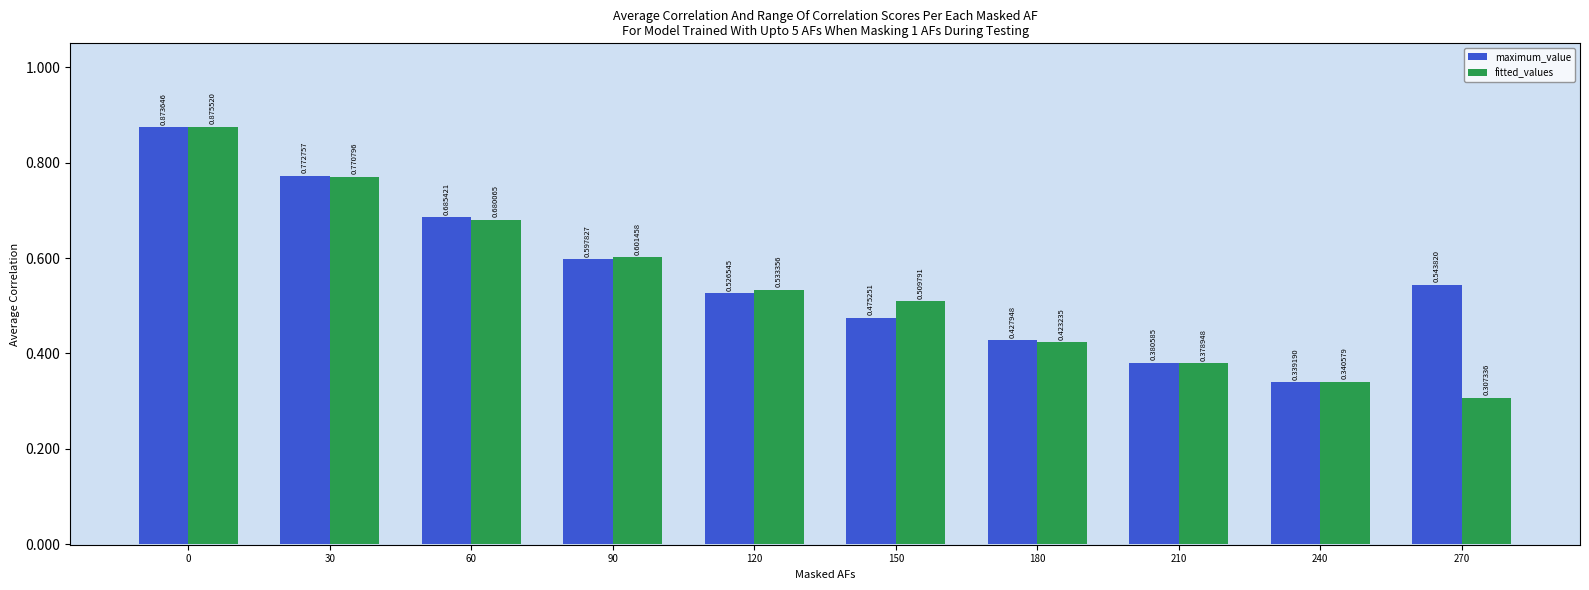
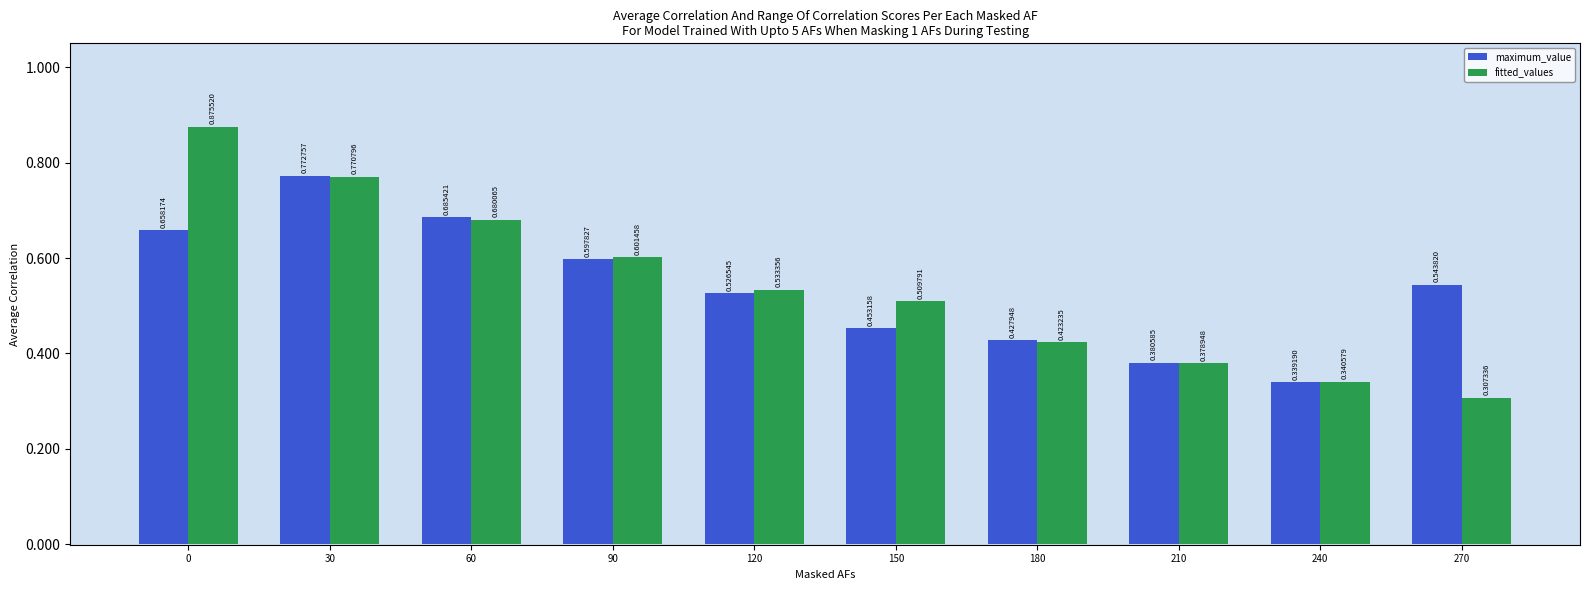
  {
    "maximum_value": {
-     "0": 0.873646,
+     "0": 0.658174,
      "30": 0.772757,
      "60": 0.685421,
      "90": 0.597827,
      "120": 0.526545,
-     "150": 0.475251,
+     "150": 0.453158,
      "180": 0.427948,
      "210": 0.380585,
      "240": 0.339190,
      "270": 0.543820
    },
    "fitted_values": {
      "0": 0.875520,
      "30": 0.770796,
      "60": 0.680065,
      "90": 0.601458,
      "120": 0.533356,
      "150": 0.509791,
      "180": 0.423235,
      "210": 0.378948,
      "240": 0.340579,
      "270": 0.307336
    }
  }
